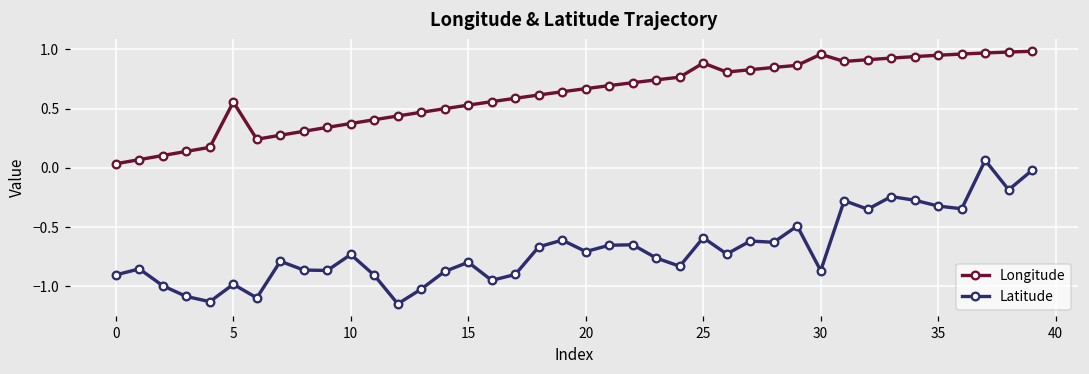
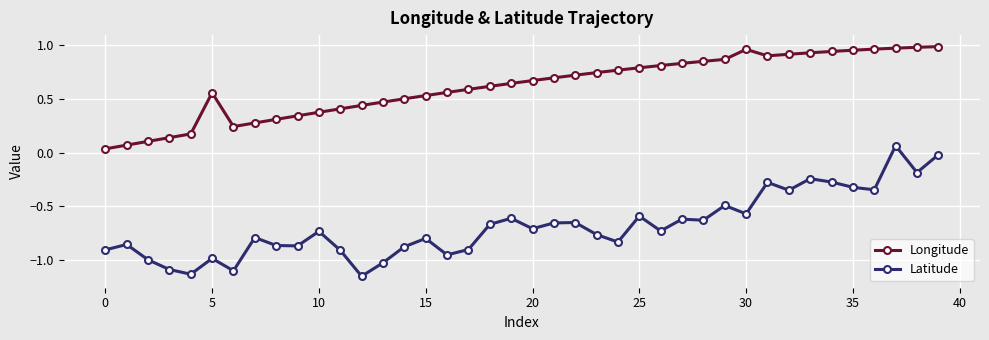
  {
    "Longitude": {
      "0": 0.03,
      "5": 0.56,
      "10": 0.37,
      "15": 0.53,
      "20": 0.67,
-     "25": 0.89,
+     "25": 0.79,
      "30": 0.96,
      "35": 0.95
    },
    "Latitude": {
      "0": -0.90,
      "5": -0.98,
      "10": -0.73,
      "15": -0.80,
      "20": -0.71,
      "25": -0.59,
-     "30": -0.87,
+     "30": -0.57,
      "35": -0.32
    }
  }
